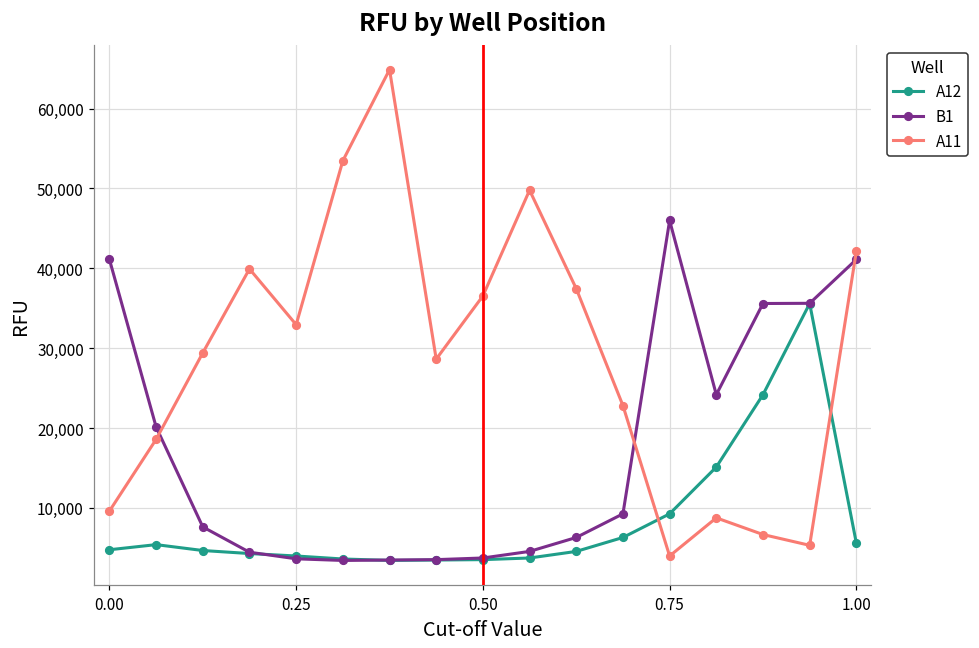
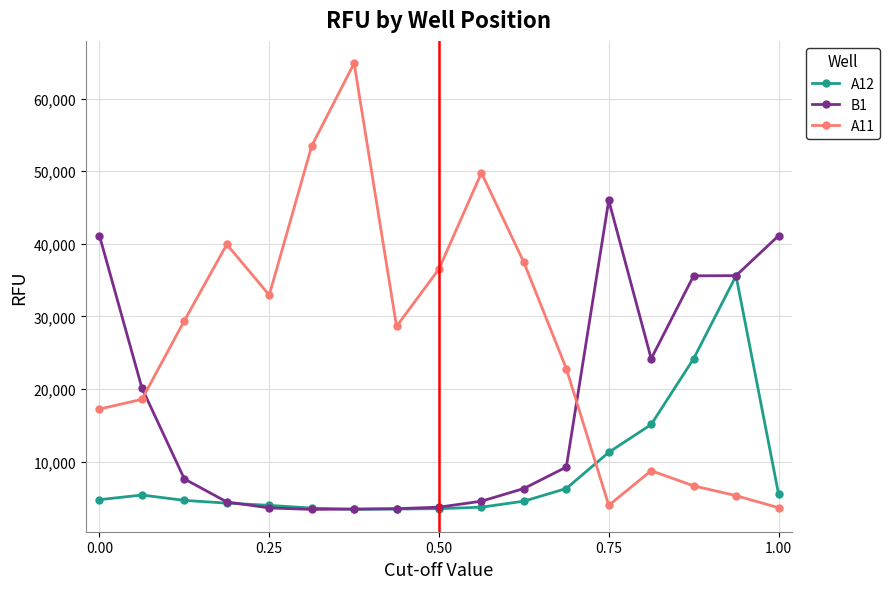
  {
    "A12": {
      "0.00": "5,000",
-     "0.75": "9,000",
+     "0.75": "11,000",
      "1.00": "6,000"
    },
    "B1": {
      "0.00": "41,000",
      "0.75": "46,000",
      "1.00": "41,000"
    },
    "A11": {
-     "0.00": "10,000",
+     "0.00": "17,000",
      "0.25": "33,000",
      "0.50": "37,000",
      "0.75": "4,000",
-     "1.00": "42,000"
+     "1.00": "4,000"
    }
  }
